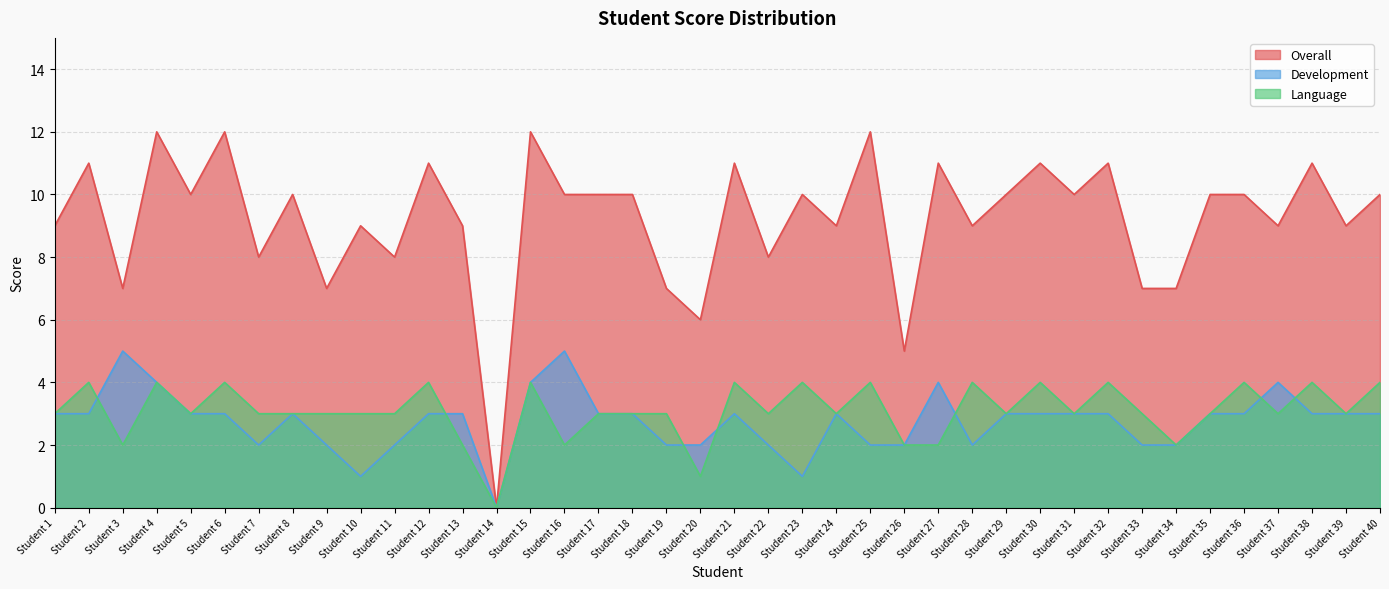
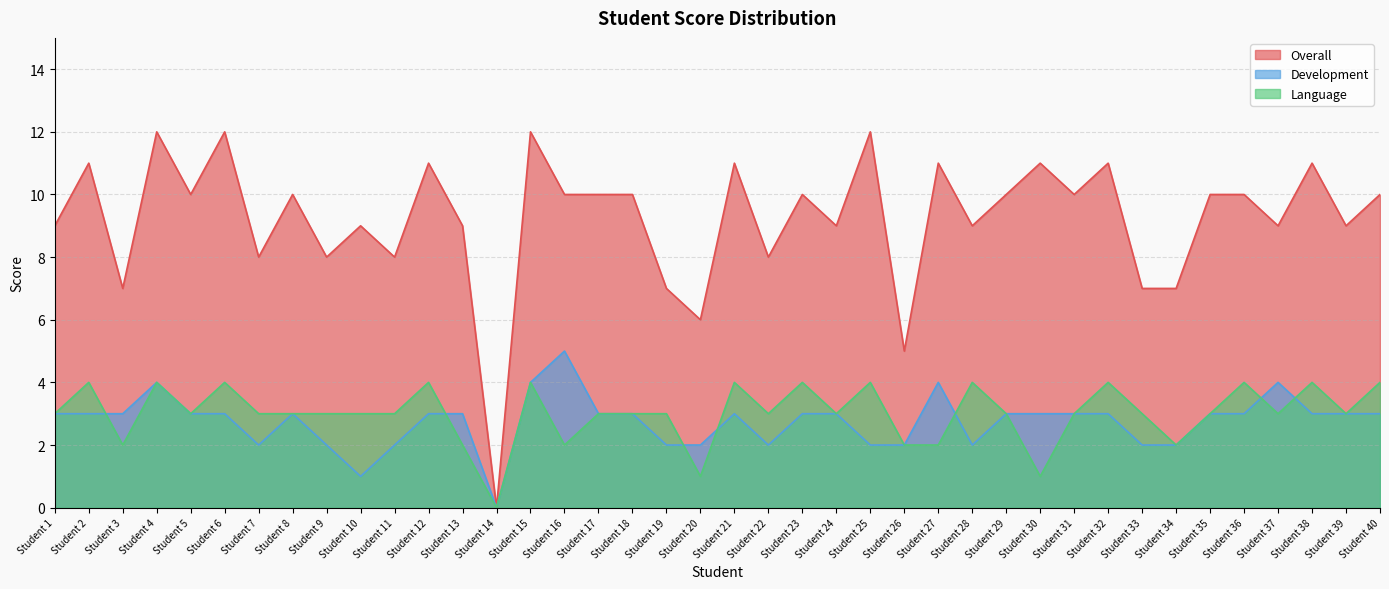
  {
    "Overall": {
      "Student 1": 9,
      "Student 2": 11,
      "Student 3": 7,
      "Student 4": 12,
      "Student 5": 10,
      "Student 6": 12,
      "Student 7": 8,
      "Student 8": 10,
-     "Student 9": 7,
+     "Student 9": 8,
      "Student 10": 9,
      "Student 11": 8,
      "Student 12": 11,
      "Student 13": 9,
      "Student 15": 12,
      "Student 16": 10,
      "Student 17": 10,
      "Student 18": 10,
      "Student 19": 7,
      "Student 20": 6,
      "Student 21": 11,
      "Student 22": 8,
      "Student 23": 10,
      "Student 24": 9,
      "Student 25": 12,
      "Student 26": 5,
      "Student 27": 11,
      "Student 28": 9,
      "Student 29": 10,
      "Student 30": 11,
      "Student 31": 10,
      "Student 32": 11,
      "Student 33": 7,
      "Student 34": 7,
      "Student 35": 10,
      "Student 36": 10,
      "Student 37": 9,
      "Student 38": 11,
      "Student 39": 9,
      "Student 40": 10
    },
    "Development": {
      "Student 2": 3,
-     "Student 3": 5,
+     "Student 3": 3,
      "Student 6": 3,
      "Student 7": 2,
      "Student 9": 2,
      "Student 10": 1,
      "Student 11": 2,
      "Student 12": 3,
      "Student 13": 3,
      "Student 16": 5,
      "Student 19": 2,
      "Student 20": 2,
      "Student 21": 3,
      "Student 22": 2,
-     "Student 23": 1,
+     "Student 23": 3,
      "Student 25": 2,
      "Student 27": 4,
      "Student 28": 2,
      "Student 30": 3,
      "Student 32": 3,
      "Student 33": 2,
      "Student 36": 3,
      "Student 37": 4,
      "Student 38": 3,
      "Student 40": 3
    },
    "Language": {
      "Student 2": 4,
      "Student 3": 2,
      "Student 6": 4,
      "Student 7": 3,
      "Student 9": 3,
      "Student 10": 3,
      "Student 11": 3,
      "Student 12": 4,
      "Student 13": 2,
      "Student 16": 2,
      "Student 19": 3,
      "Student 20": 1,
      "Student 21": 4,
      "Student 22": 3,
      "Student 23": 4,
      "Student 25": 4,
      "Student 27": 2,
      "Student 28": 4,
-     "Student 30": 4,
+     "Student 30": 1,
      "Student 32": 4,
      "Student 33": 3,
      "Student 36": 4,
      "Student 37": 3,
      "Student 38": 4,
      "Student 40": 4
    }
  }
